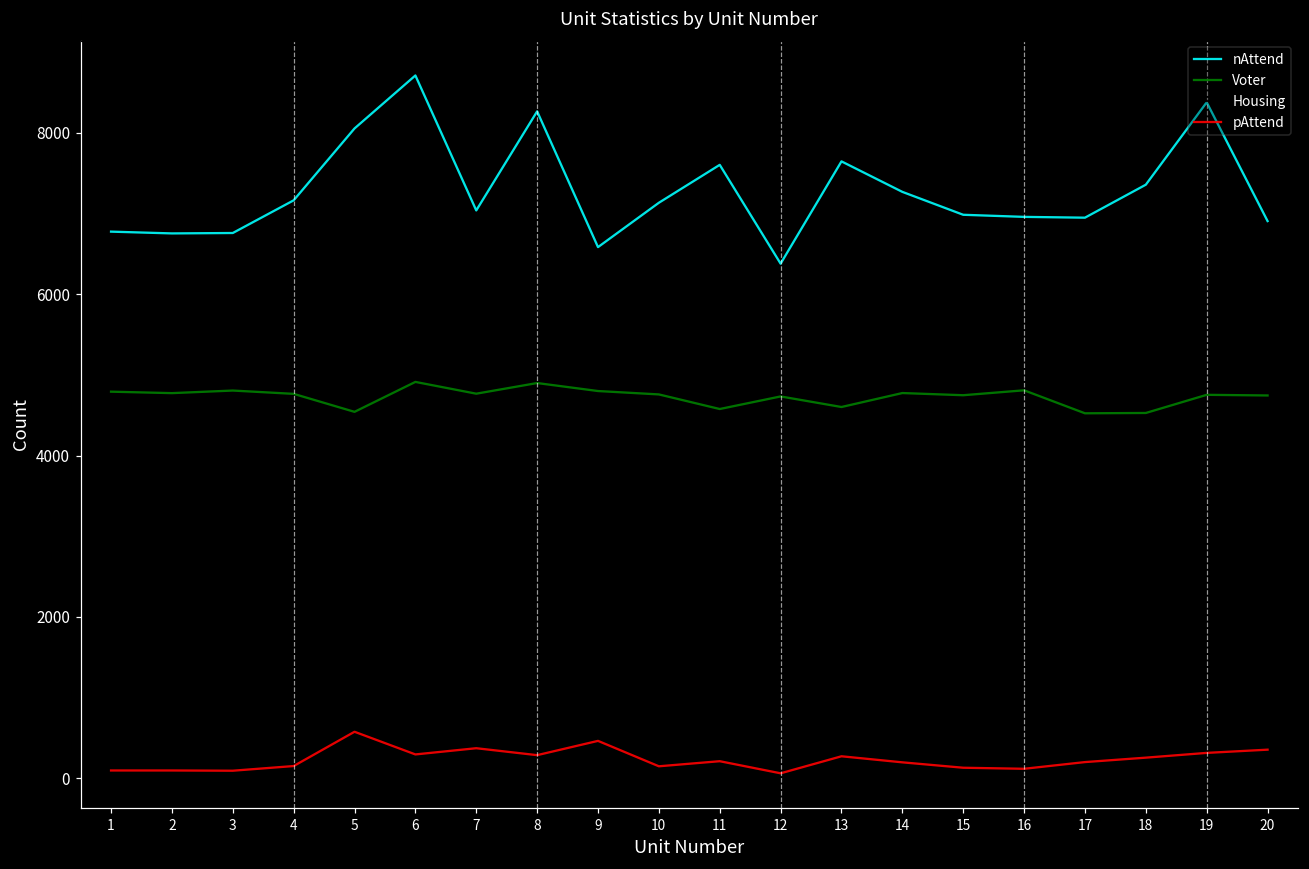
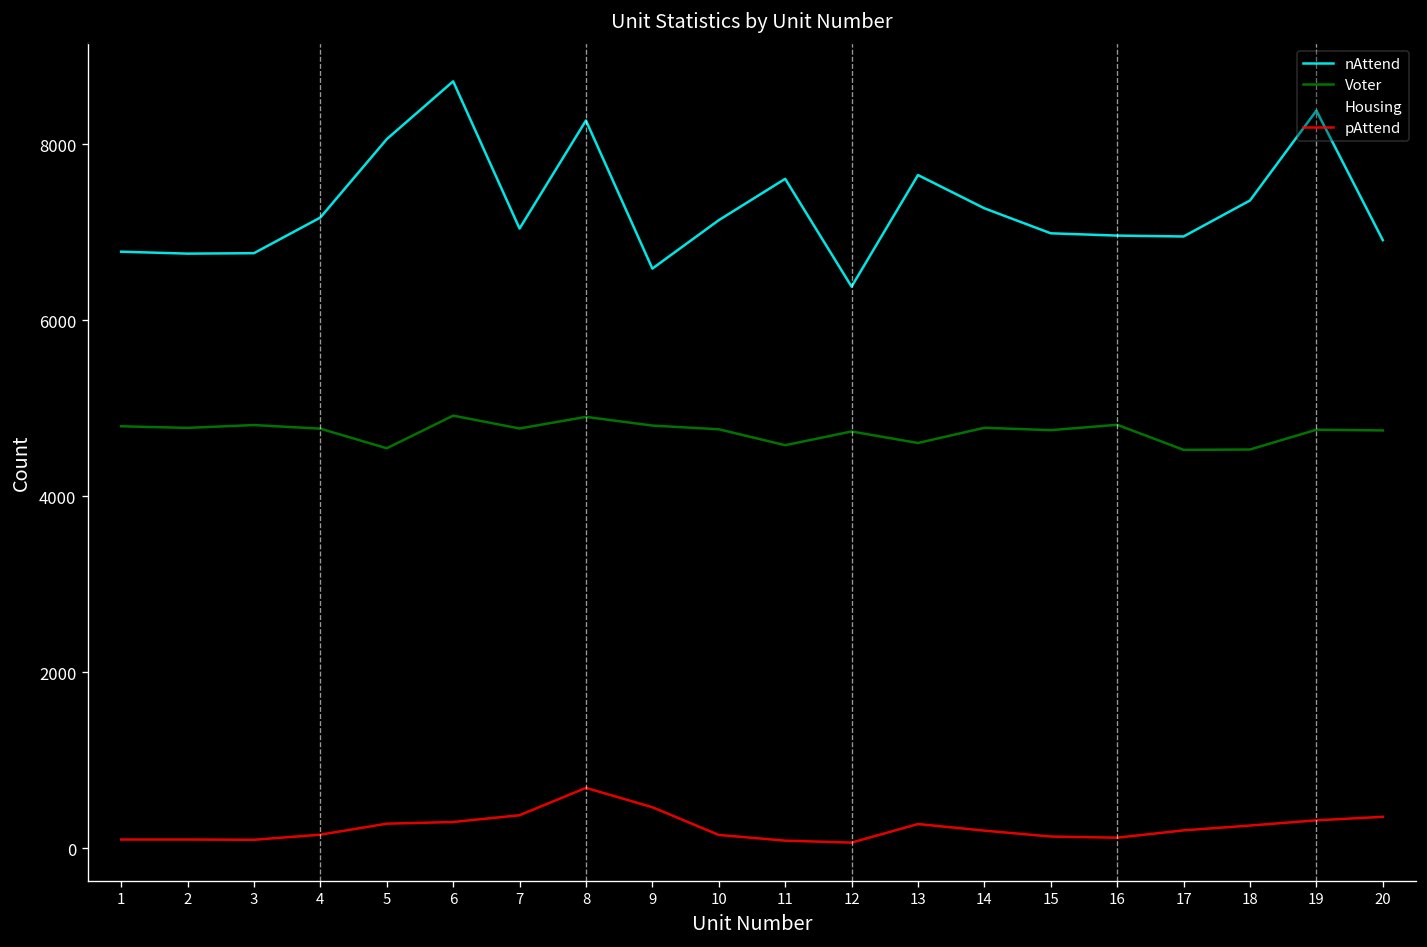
  {
    "nAttend": {
      "1": 6800,
      "2": 6800,
      "3": 6800,
      "4": 7200,
      "5": 8100,
      "6": 8700,
      "7": 7000,
      "8": 8300,
      "9": 6600,
      "10": 7100,
      "11": 7600,
      "12": 6400,
      "13": 7600,
      "14": 7300,
      "15": 7000,
      "16": 7000,
      "17": 7000,
      "18": 7400,
      "20": 6900
    },
    "Voter": {
      "1": 4800,
      "2": 4800,
      "3": 4800,
      "4": 4800,
      "5": 4500,
      "6": 4900,
      "7": 4800,
      "8": 4900,
      "9": 4800,
      "10": 4800,
      "11": 4600,
      "12": 4700,
      "13": 4600,
      "14": 4800,
      "15": 4700,
      "16": 4800,
      "17": 4500,
      "18": 4500,
      "19": 4800,
      "20": 4700
    },
    "Housing": {
      "1": 2300,
      "2": 2400,
      "3": 2400,
      "4": 2400,
      "5": 2400,
      "6": 2300,
      "7": 2300,
      "8": 2300,
      "9": 2300,
      "10": 2300,
      "11": 2200,
      "12": 2200,
      "13": 2200,
      "14": 2300,
      "15": 2200,
      "16": 2400,
      "17": 2400,
      "18": 2200,
      "19": 2200,
      "20": 2300
    },
    "pAttend": {
      "1": 100,
      "2": 100,
      "3": 100,
      "4": 200,
-     "5": 600,
+     "5": 300,
      "6": 300,
      "7": 400,
-     "8": 300,
+     "8": 700,
      "9": 500,
      "10": 100,
-     "11": 200,
+     "11": 100,
      "12": 100,
      "13": 300,
      "14": 200,
      "15": 100,
      "16": 100,
      "17": 200,
      "18": 300,
      "19": 300,
      "20": 400
    }
  }
